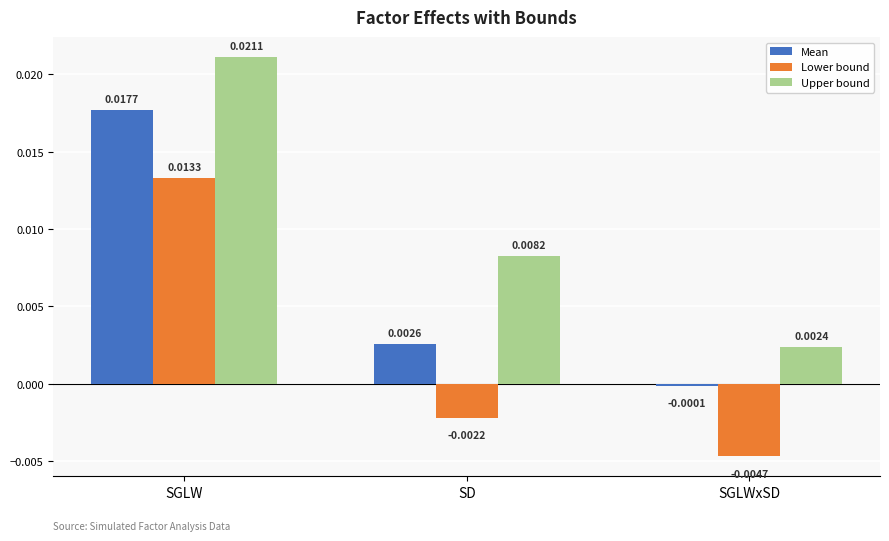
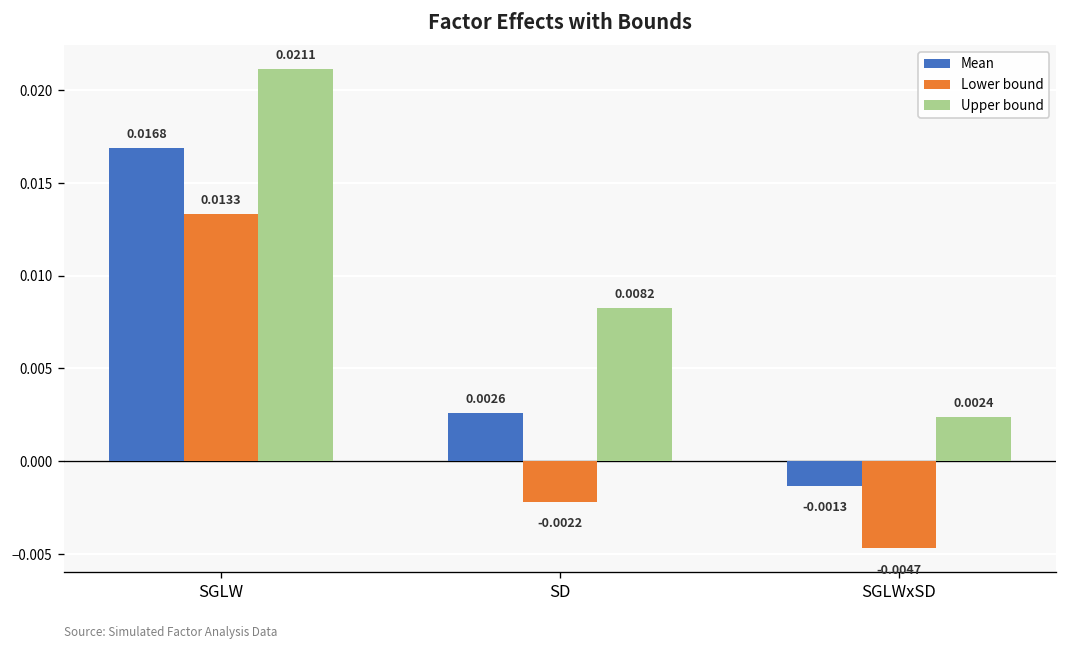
  {
    "Mean": {
-     "SGLW": 0.0177,
+     "SGLW": 0.0168,
      "SD": 0.0026,
-     "SGLWxSD": -0.0001
+     "SGLWxSD": -0.0013
    },
    "Lower bound": {
      "SGLW": 0.0133,
      "SD": -0.0022,
      "SGLWxSD": -0.0047
    },
    "Upper bound": {
      "SGLW": 0.0211,
      "SD": 0.0082,
      "SGLWxSD": 0.0024
    }
  }
